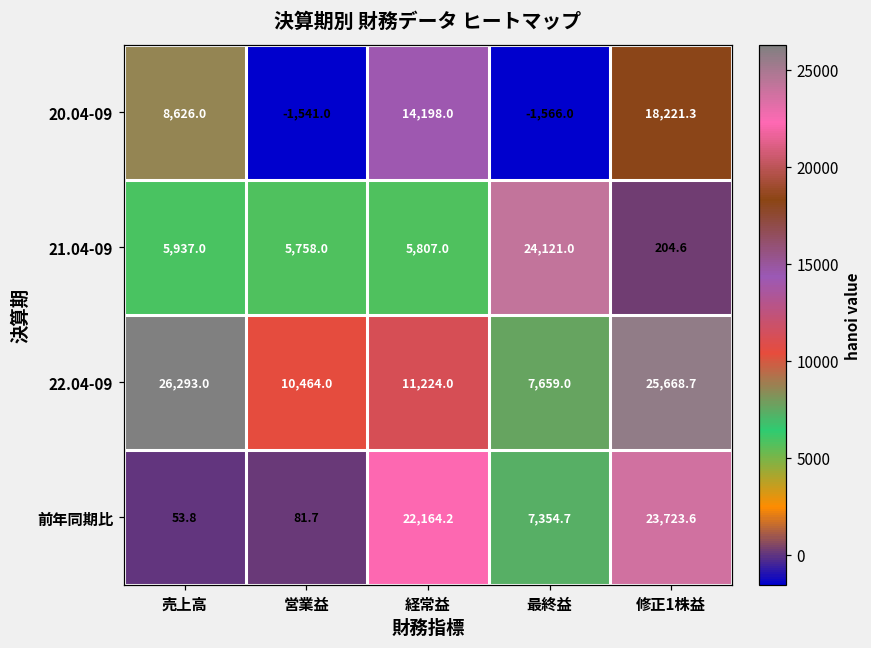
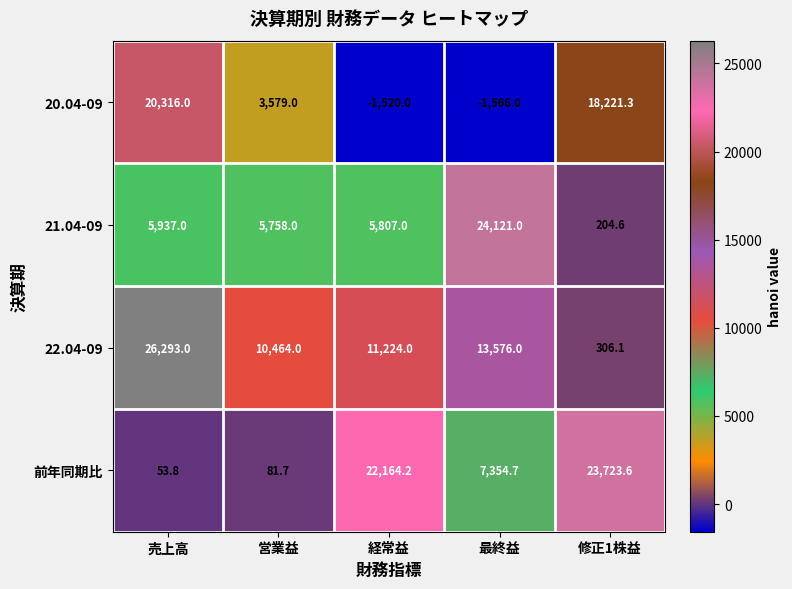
  {
    "20.04-09": {
-     "売上高": "8,626.0",
-     "営業益": "-1,541.0",
-     "経常益": "14,198.0",
+     "売上高": "20,316.0",
+     "営業益": "3,579.0",
+     "経常益": "-1,520.0",
      "最終益": "-1,566.0",
      "修正1株益": "18,221.3"
    },
    "21.04-09": {
      "売上高": "5,937.0",
      "営業益": "5,758.0",
      "経常益": "5,807.0",
      "最終益": "24,121.0",
      "修正1株益": "204.6"
    },
    "22.04-09": {
      "売上高": "26,293.0",
      "営業益": "10,464.0",
      "経常益": "11,224.0",
-     "最終益": "7,659.0",
-     "修正1株益": "25,668.7"
+     "最終益": "13,576.0",
+     "修正1株益": "306.1"
    },
    "前年同期比": {
      "売上高": "53.8",
      "営業益": "81.7",
      "経常益": "22,164.2",
      "最終益": "7,354.7",
      "修正1株益": "23,723.6"
    }
  }
